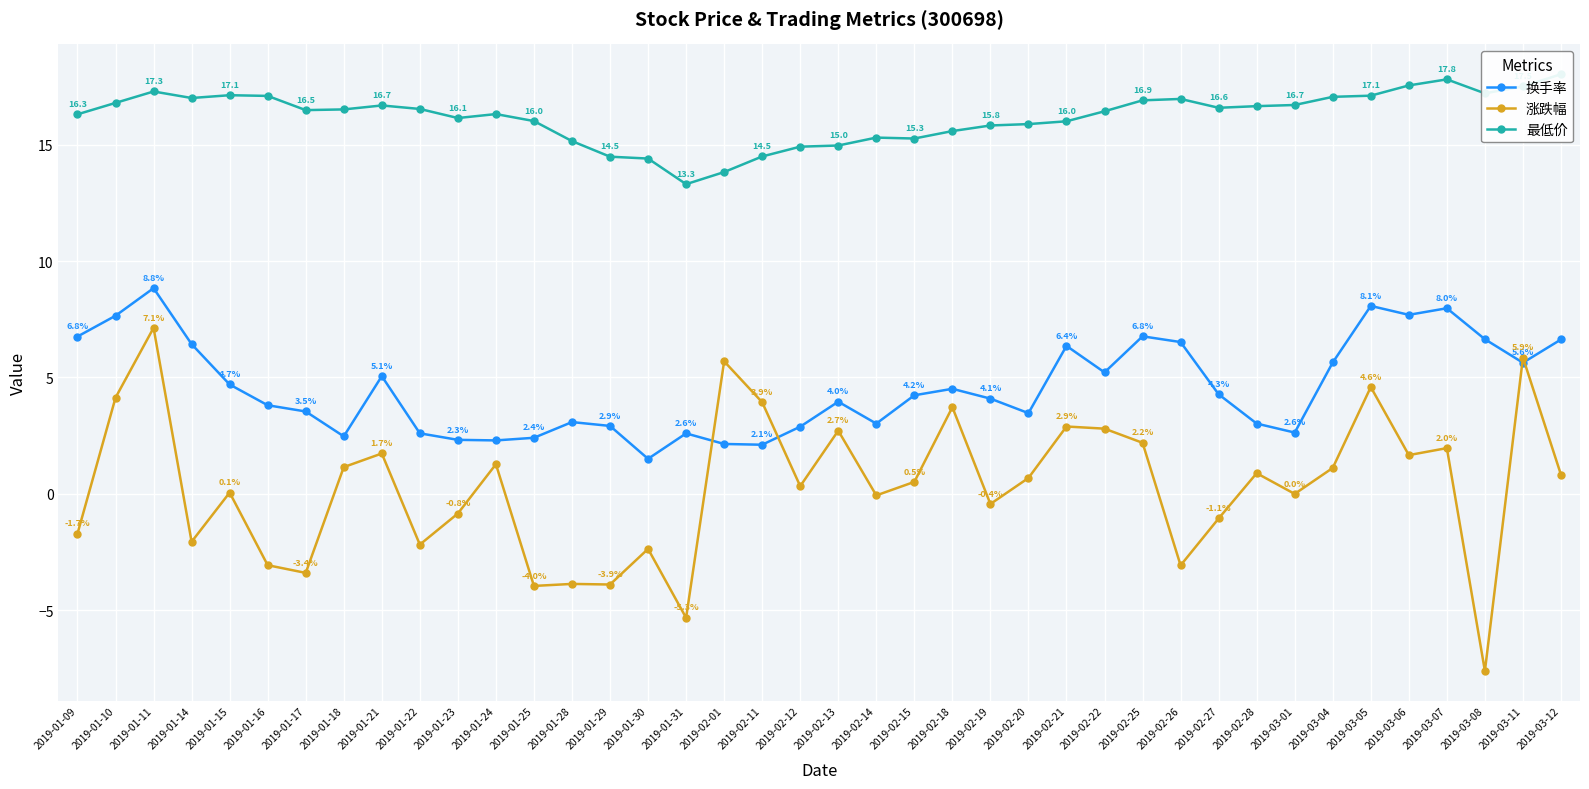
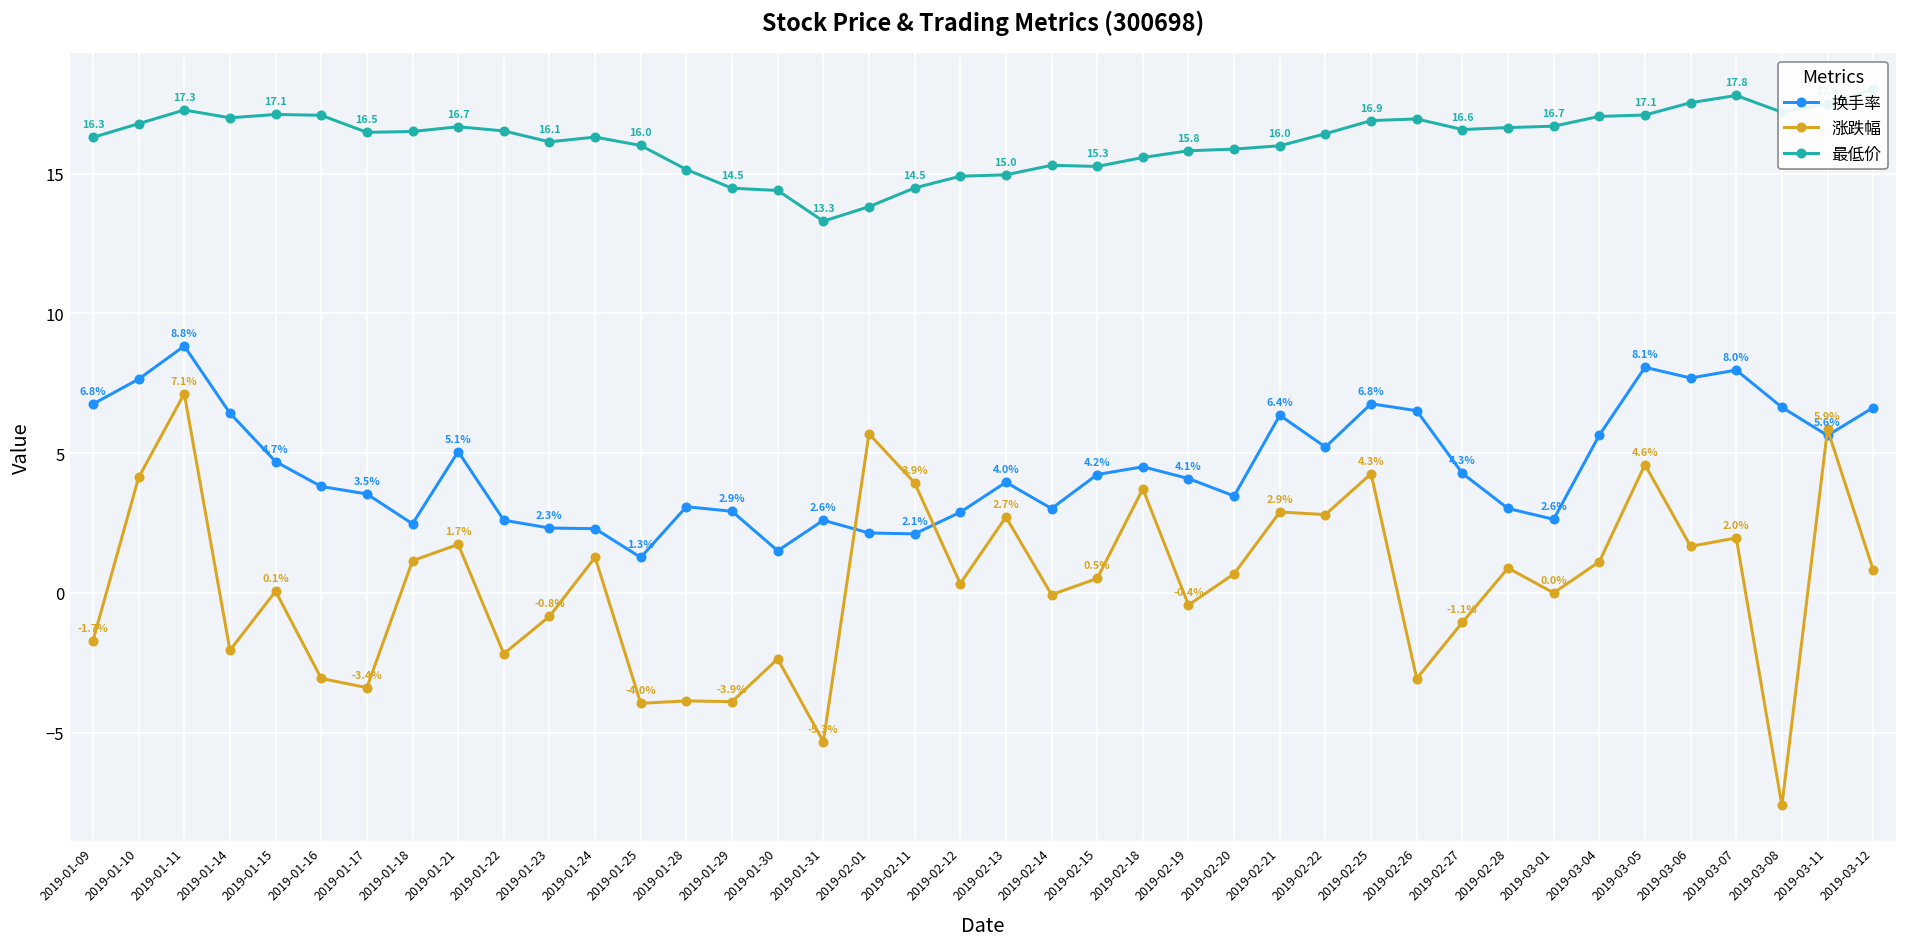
  {
    "换手率": {
      "2019-01-09": "6.8%",
      "2019-01-11": "8.8%",
      "2019-01-15": "4.7%",
      "2019-01-17": "3.5%",
      "2019-01-21": "5.1%",
      "2019-01-23": "2.3%",
-     "2019-01-25": "2.4%",
+     "2019-01-25": "1.3%",
      "2019-01-29": "2.9%",
      "2019-01-31": "2.6%",
      "2019-02-11": "2.1%",
      "2019-02-13": "4.0%",
      "2019-02-15": "4.2%",
      "2019-02-19": "4.1%",
      "2019-02-21": "6.4%",
      "2019-02-25": "6.8%",
      "2019-02-27": "4.3%",
      "2019-03-01": "2.6%",
      "2019-03-05": "8.1%",
      "2019-03-07": "8.0%"
    },
    "涨跌幅": {
      "2019-01-09": "-1.7%",
      "2019-01-11": "7.1%",
      "2019-01-15": "0.1%",
      "2019-01-17": "-3.4%",
      "2019-01-21": "1.7%",
      "2019-01-23": "-0.8%",
      "2019-01-25": "-4.0%",
      "2019-01-29": "-3.9%",
      "2019-01-31": "-5.3%",
      "2019-02-11": "3.9%",
      "2019-02-13": "2.7%",
      "2019-02-15": "0.5%",
      "2019-02-19": "-0.4%",
      "2019-02-21": "2.9%",
-     "2019-02-25": "2.2%",
+     "2019-02-25": "4.3%",
      "2019-02-27": "-1.1%",
      "2019-03-01": "0.0%",
      "2019-03-05": "4.6%",
      "2019-03-07": "2.0%"
    },
    "最低价": {
      "2019-01-09": "16.3",
      "2019-01-11": "17.3",
      "2019-01-15": "17.1",
      "2019-01-17": "16.5",
      "2019-01-21": "16.7",
      "2019-01-23": "16.1",
      "2019-01-25": "16.0",
      "2019-01-29": "14.5",
      "2019-01-31": "13.3",
      "2019-02-11": "14.5",
      "2019-02-13": "15.0",
      "2019-02-15": "15.3",
      "2019-02-19": "15.8",
      "2019-02-21": "16.0",
      "2019-02-25": "16.9",
      "2019-02-27": "16.6",
      "2019-03-01": "16.7",
      "2019-03-05": "17.1",
      "2019-03-07": "17.8"
    }
  }
